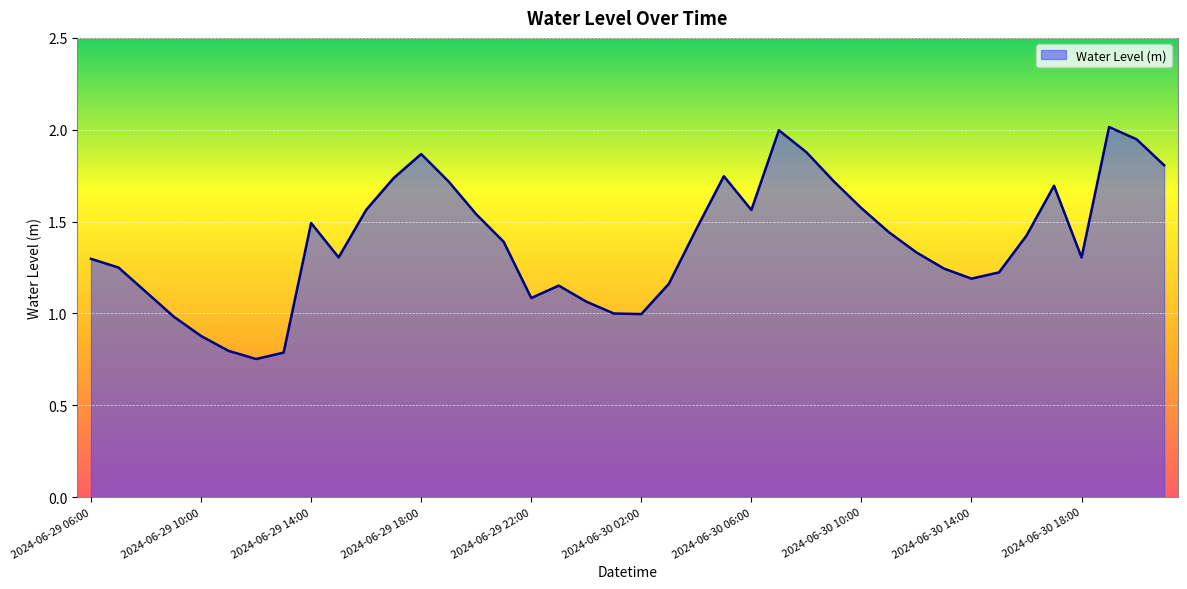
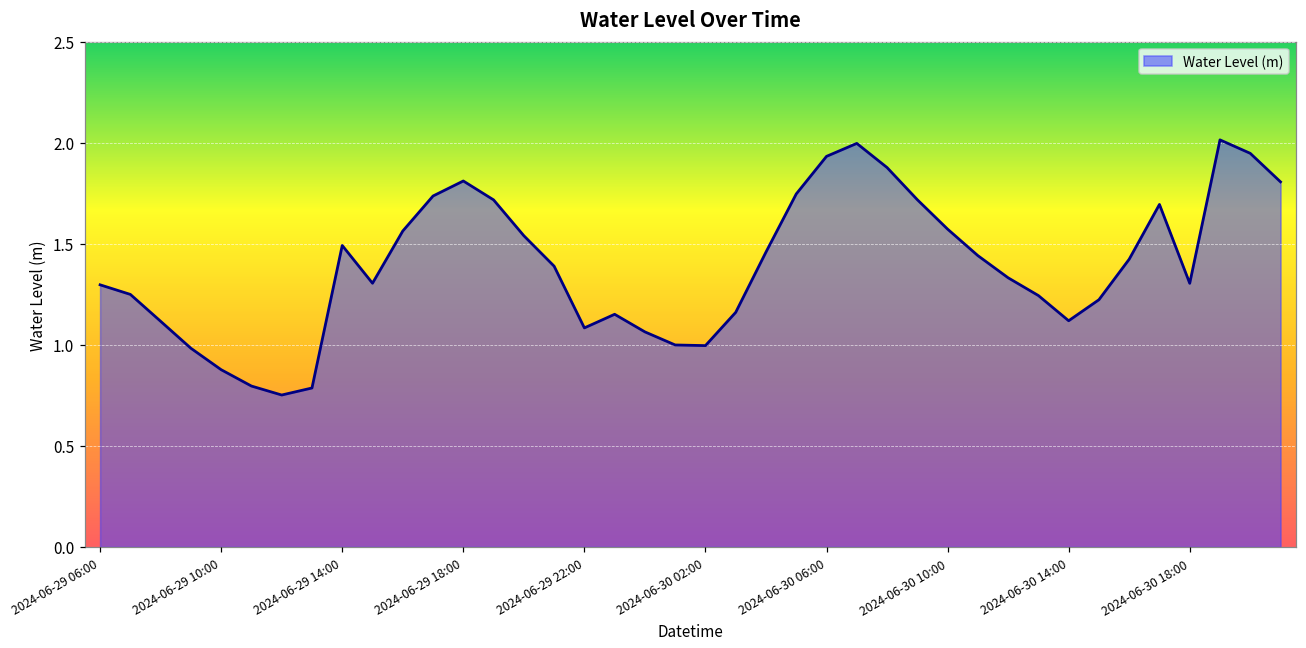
  {
    "2024-06-29 06:00": 1.30,
    "2024-06-29 10:00": 0.88,
    "2024-06-29 14:00": 1.49,
-   "2024-06-29 18:00": 1.87,
+   "2024-06-29 18:00": 1.81,
    "2024-06-29 22:00": 1.08,
    "2024-06-30 02:00": 1.00,
-   "2024-06-30 06:00": 1.56,
+   "2024-06-30 06:00": 1.93,
    "2024-06-30 10:00": 1.57,
-   "2024-06-30 14:00": 1.19,
+   "2024-06-30 14:00": 1.12,
    "2024-06-30 18:00": 1.30
  }
